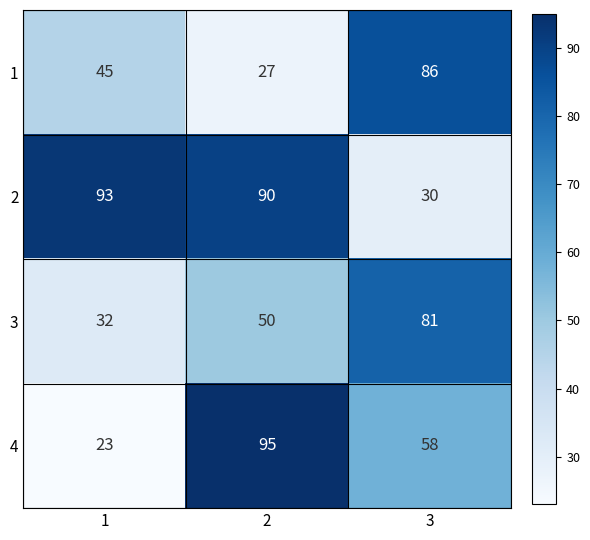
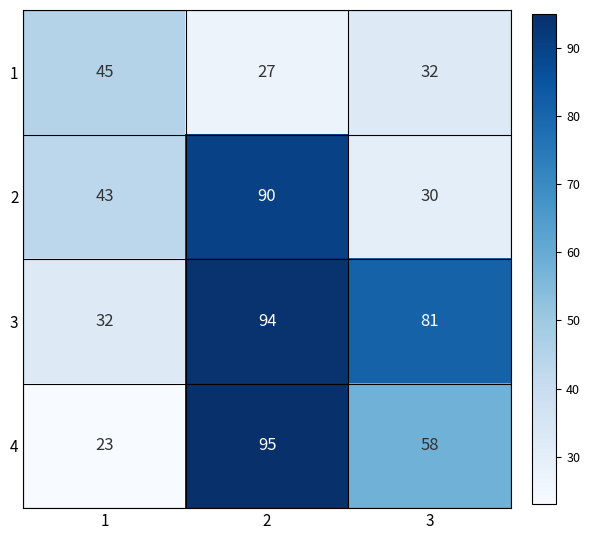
  {
    "1": {
      "1": 45,
      "2": 27,
-     "3": 86
+     "3": 32
    },
    "2": {
-     "1": 93,
+     "1": 43,
      "2": 90,
      "3": 30
    },
    "3": {
      "1": 32,
-     "2": 50,
+     "2": 94,
      "3": 81
    },
    "4": {
      "1": 23,
      "2": 95,
      "3": 58
    }
  }
